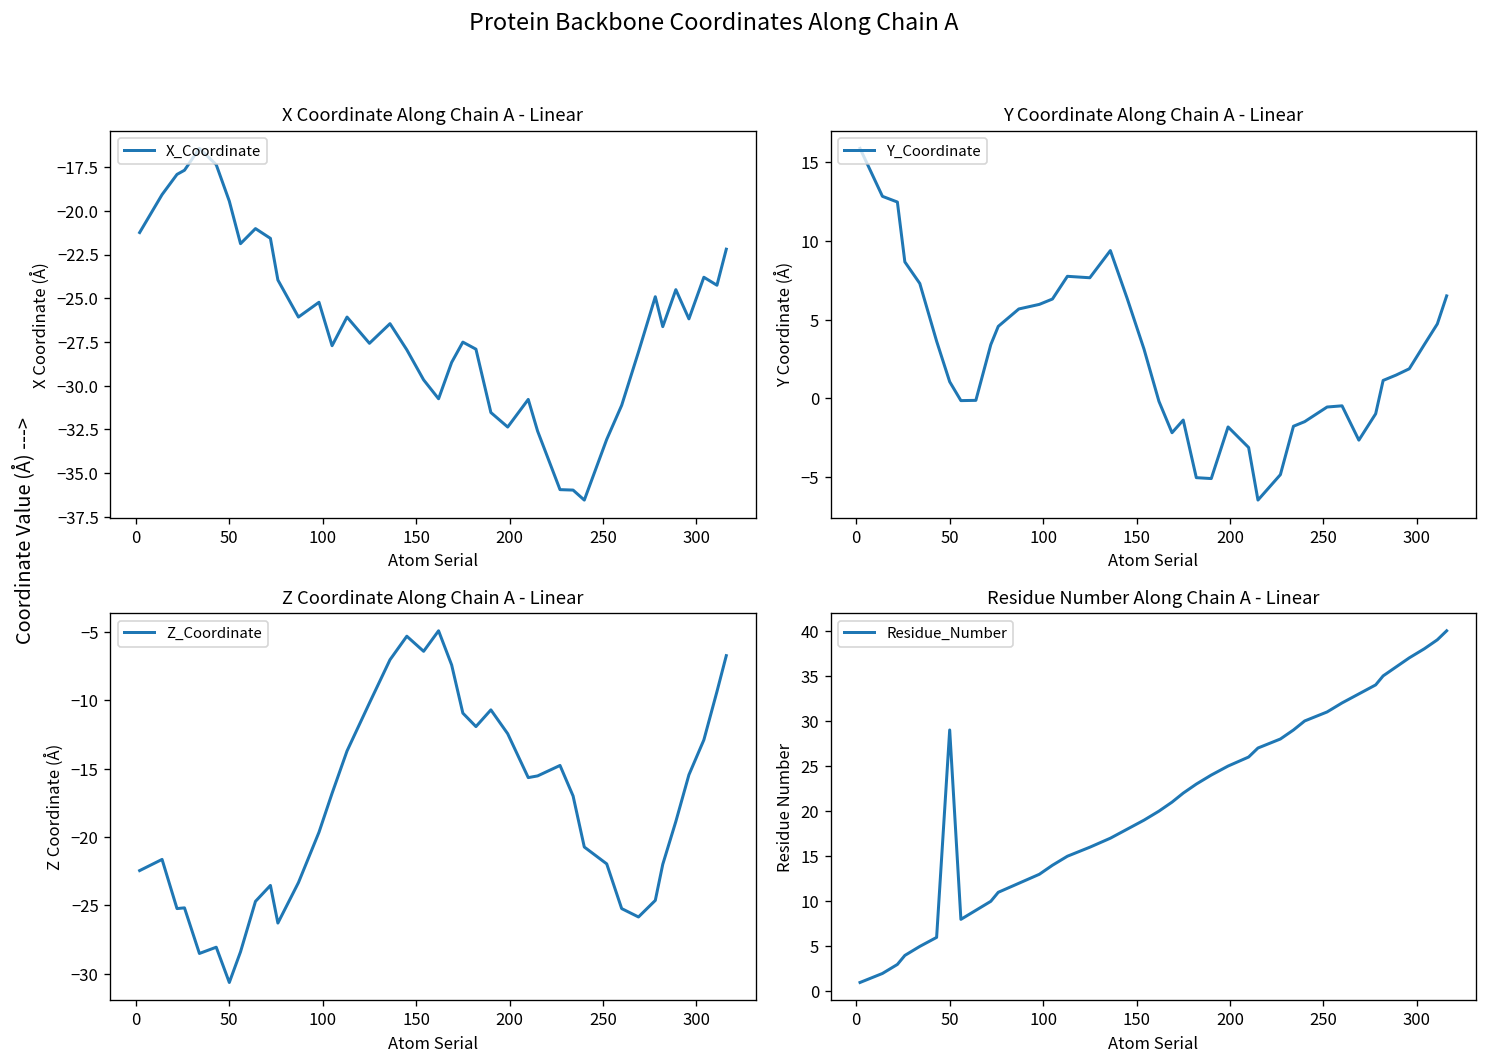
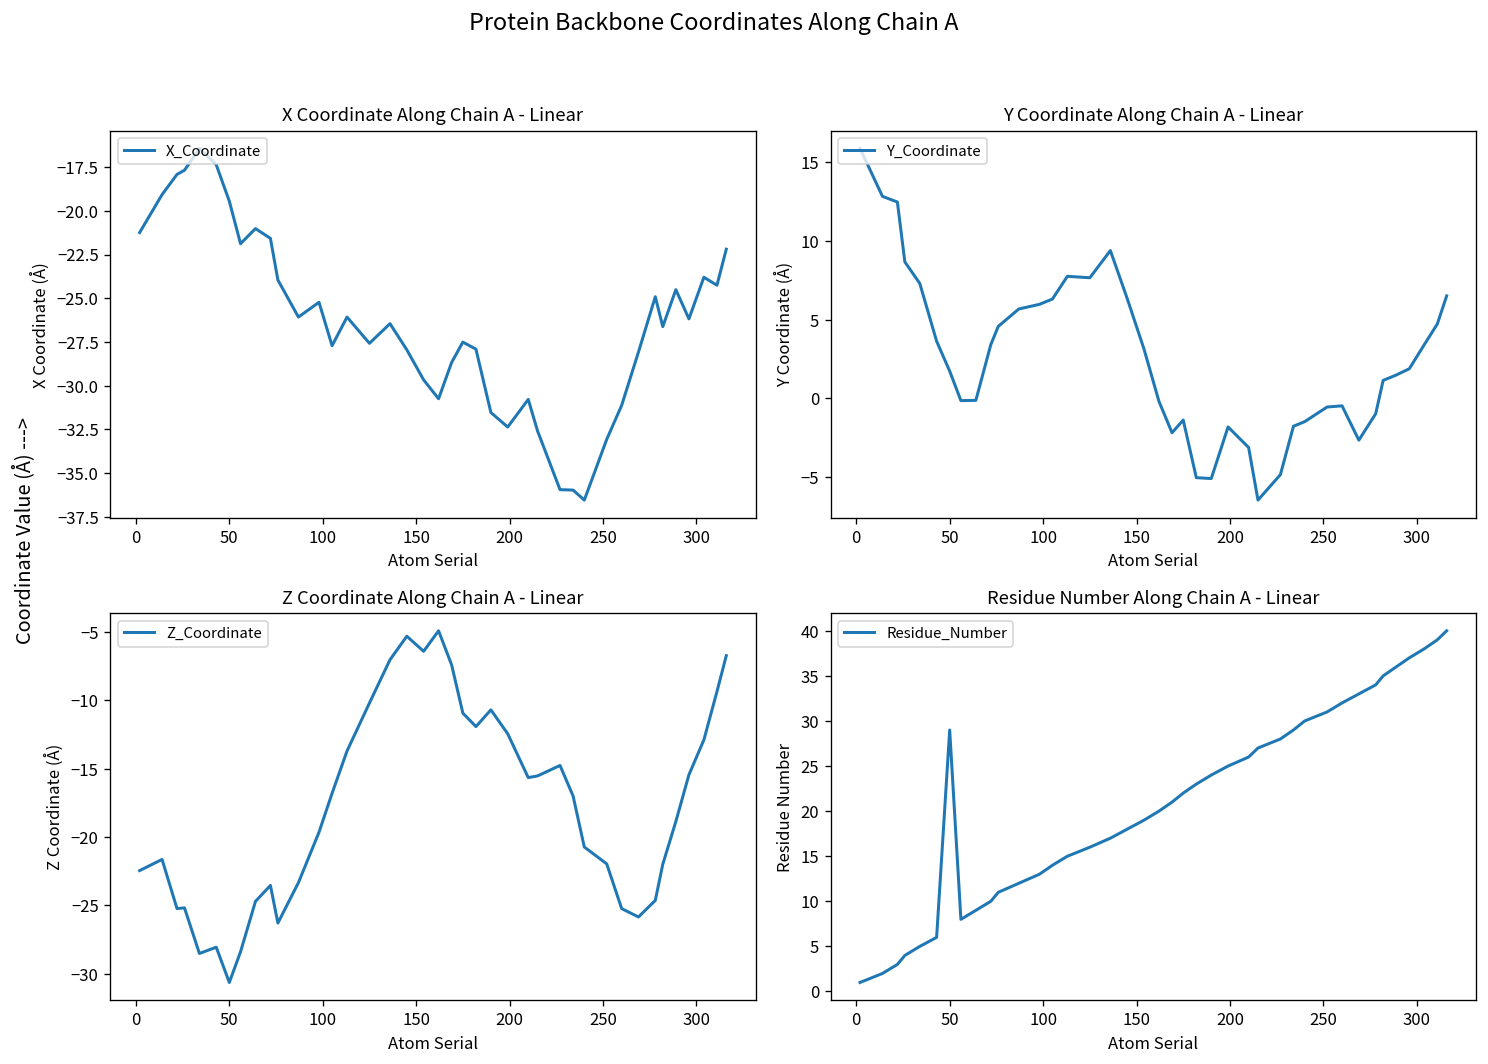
  {
    "X Coordinate Along Chain A - Linear": {
      "50": -19.4
    },
    "Y Coordinate Along Chain A - Linear": {
-     "50": 1.1
+     "50": 1.7
    },
    "Z Coordinate Along Chain A - Linear": {
      "50": -30.6
    },
    "Residue Number Along Chain A - Linear": {
      "50": 29
    }
  }
